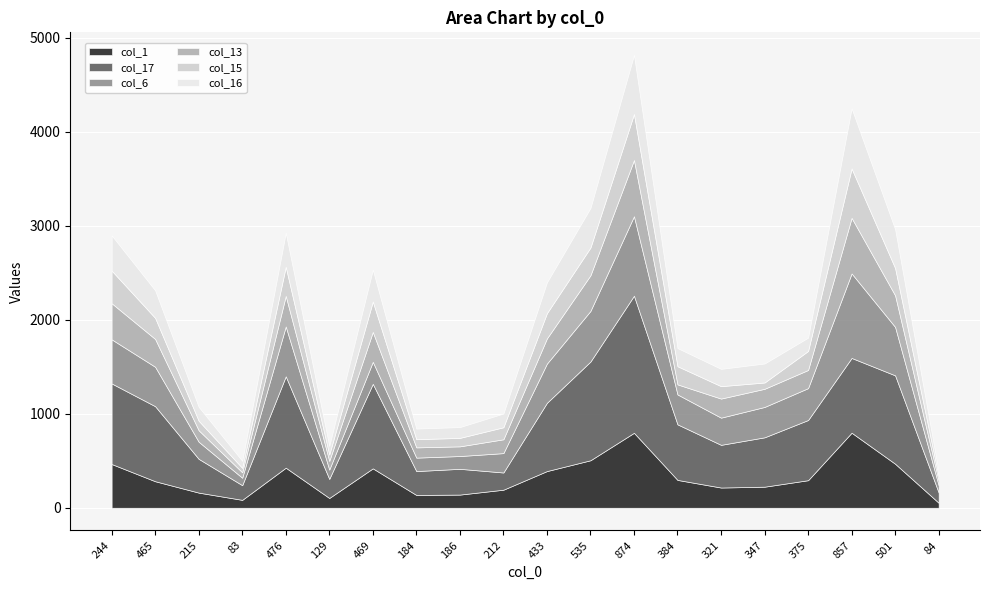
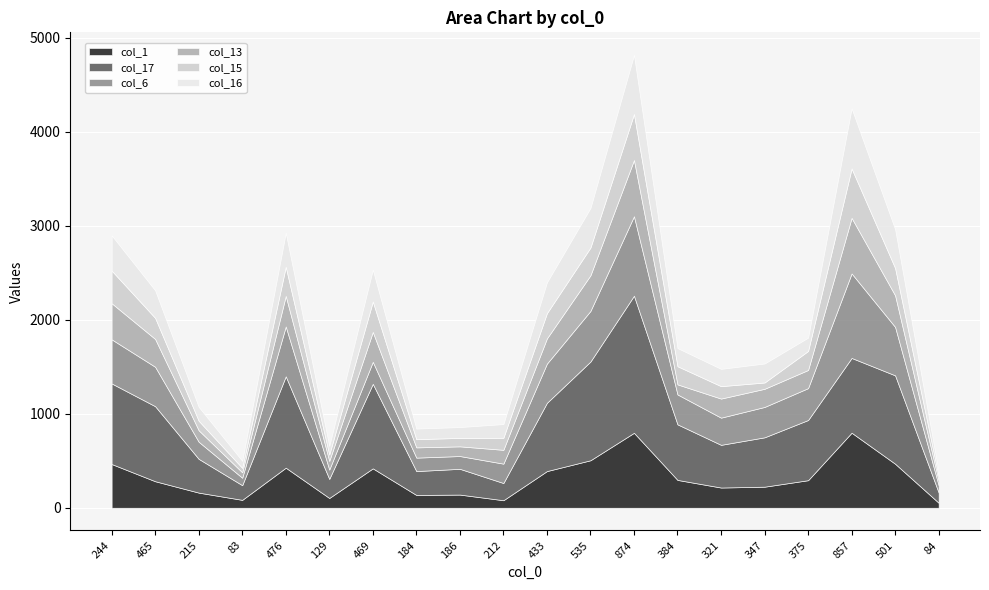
  {
    "col_1": {
      "244": 500,
      "465": 300,
      "215": 200,
      "83": 100,
      "476": 400,
      "129": 100,
      "469": 400,
      "184": 100,
      "186": 100,
-     "212": 200,
+     "212": 100,
      "433": 400,
      "535": 500,
      "874": 800,
      "384": 300,
      "321": 200,
      "347": 200,
      "375": 300,
      "857": 800,
      "501": 500,
      "84": 100
    },
    "col_17": {
      "244": 900,
      "465": 800,
      "215": 400,
      "83": 200,
      "476": 1000,
      "129": 200,
      "469": 900,
      "184": 300,
      "186": 300,
      "212": 200,
      "433": 700,
      "535": 1100,
      "874": 1500,
      "384": 600,
      "321": 500,
      "347": 500,
      "375": 600,
      "857": 800,
      "501": 900,
      "84": 100
    }
  }
